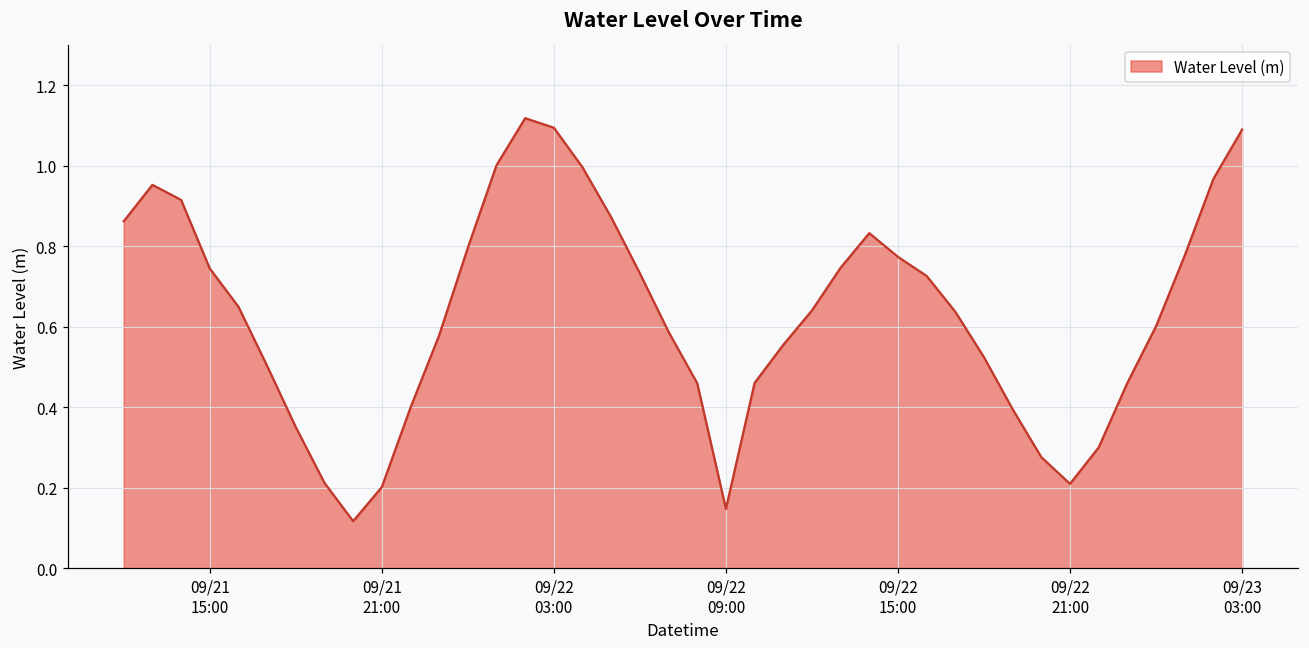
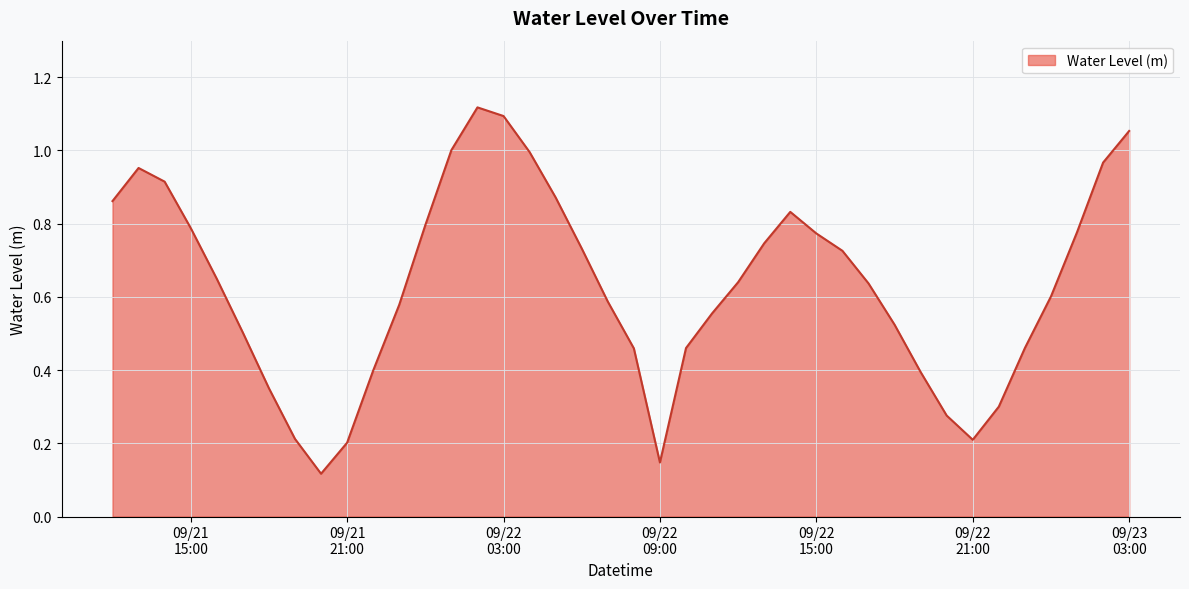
  {
-   "09/21 15:00": 0.74,
+   "09/21 15:00": 0.79,
    "09/21 21:00": 0.20,
    "09/22 03:00": 1.09,
    "09/22 09:00": 0.15,
    "09/22 15:00": 0.77,
    "09/22 21:00": 0.21,
-   "09/23 03:00": 1.09
+   "09/23 03:00": 1.05
  }
